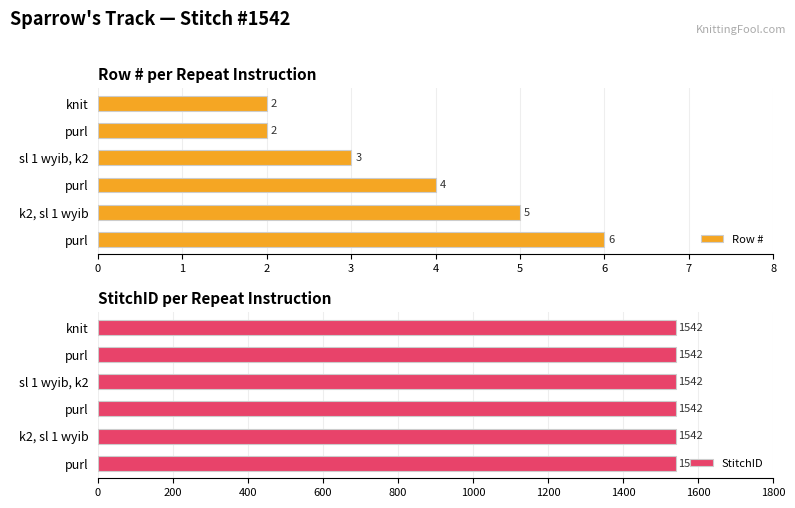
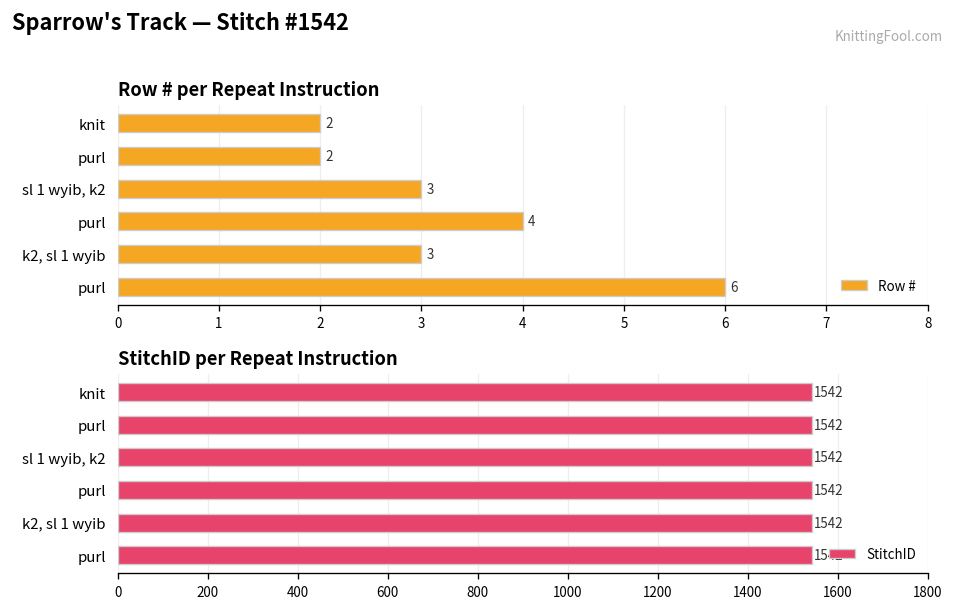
  {
    "Row # per Repeat Instruction": {
      "knit": 2,
      "sl 1 wyib, k2": 3,
-     "k2, sl 1 wyib": 5
+     "k2, sl 1 wyib": 3
    },
    "StitchID per Repeat Instruction": {
      "knit": 1542,
      "sl 1 wyib, k2": 1542,
      "k2, sl 1 wyib": 1542
    }
  }
